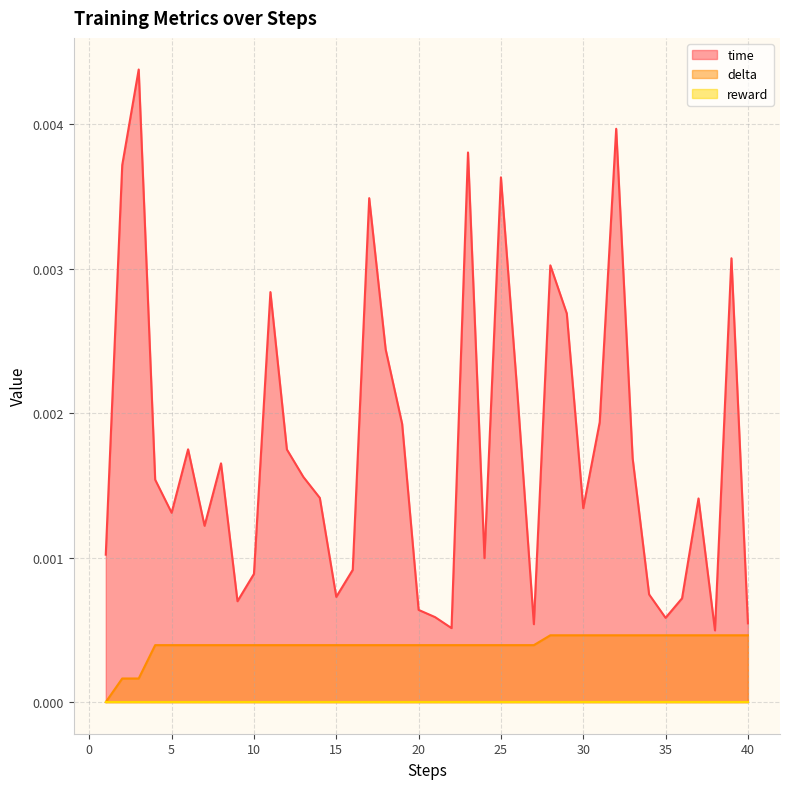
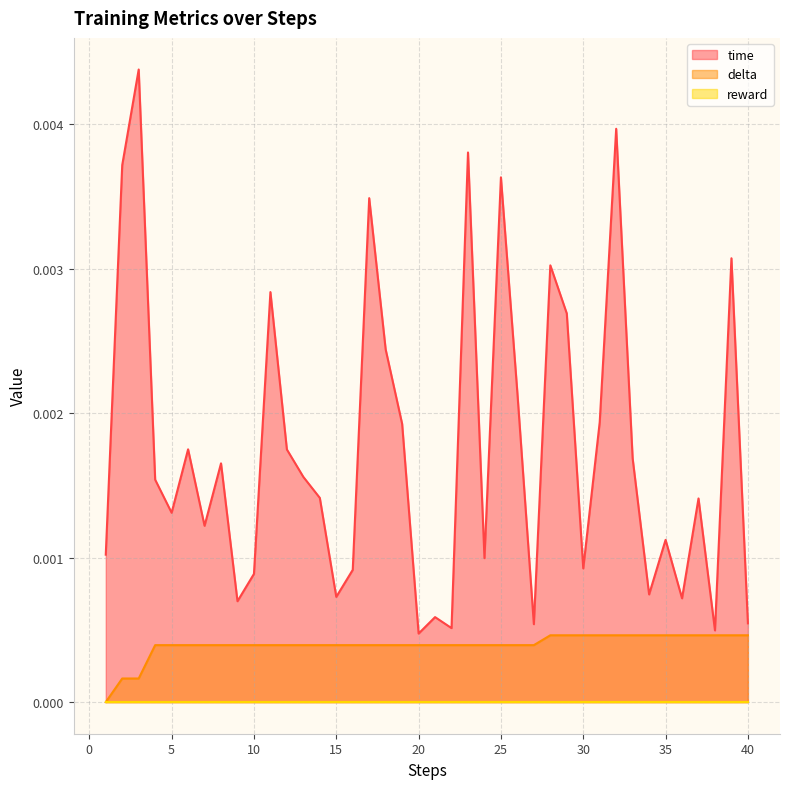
  {
    "time": {
      "5": 0.00131,
      "10": 0.00089,
      "15": 0.00073,
-     "20": 0.00064,
+     "20": 0.00047,
      "25": 0.00363,
-     "30": 0.00134,
-     "35": 0.00058,
+     "30": 0.00092,
+     "35": 0.00112,
      "40": 0.00054
    }
  }
